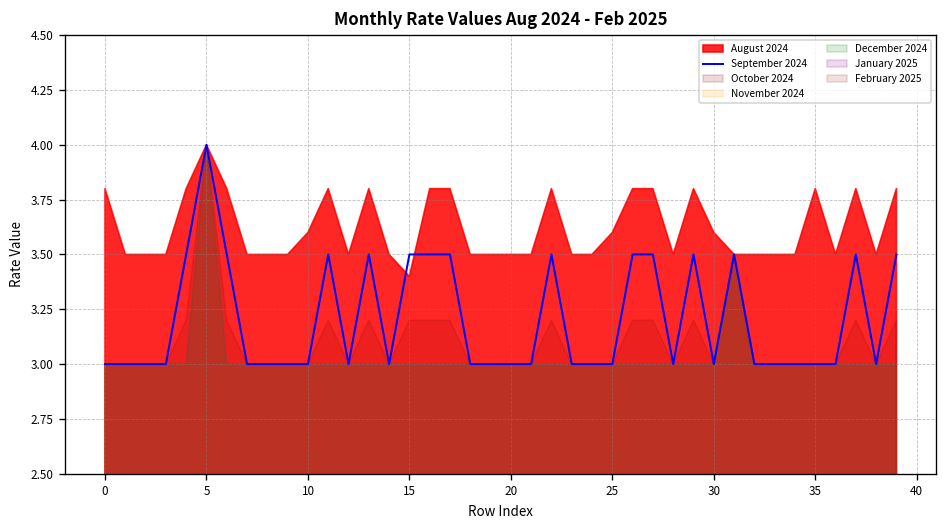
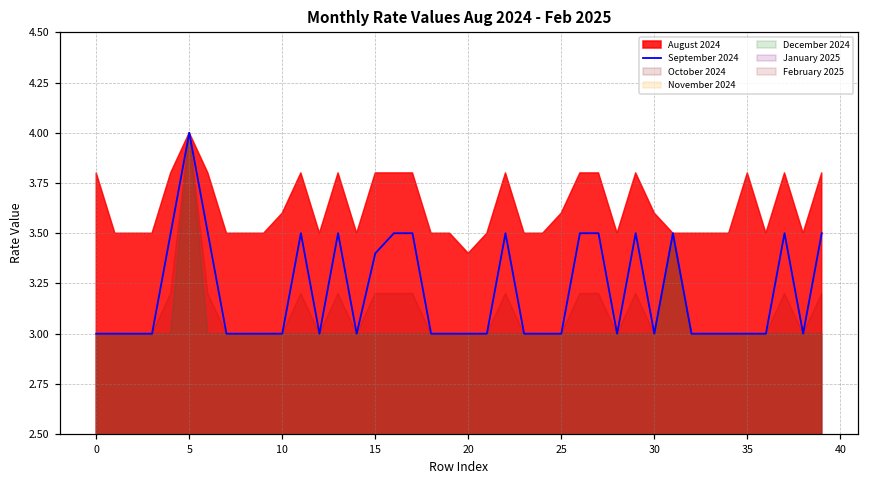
  {
    "August 2024": {
      "0": 3.8,
      "10": 3.6,
-     "15": 3.4,
-     "20": 3.5,
+     "15": 3.8,
+     "20": 3.4,
      "25": 3.6,
      "30": 3.6,
      "35": 3.8
    },
    "September 2024": {
-     "15": 3.5
+     "15": 3.4
    }
  }
